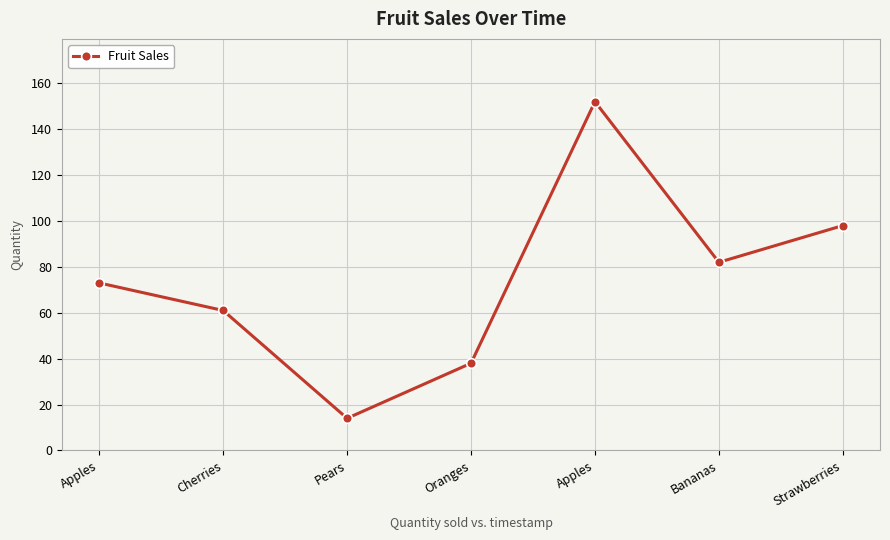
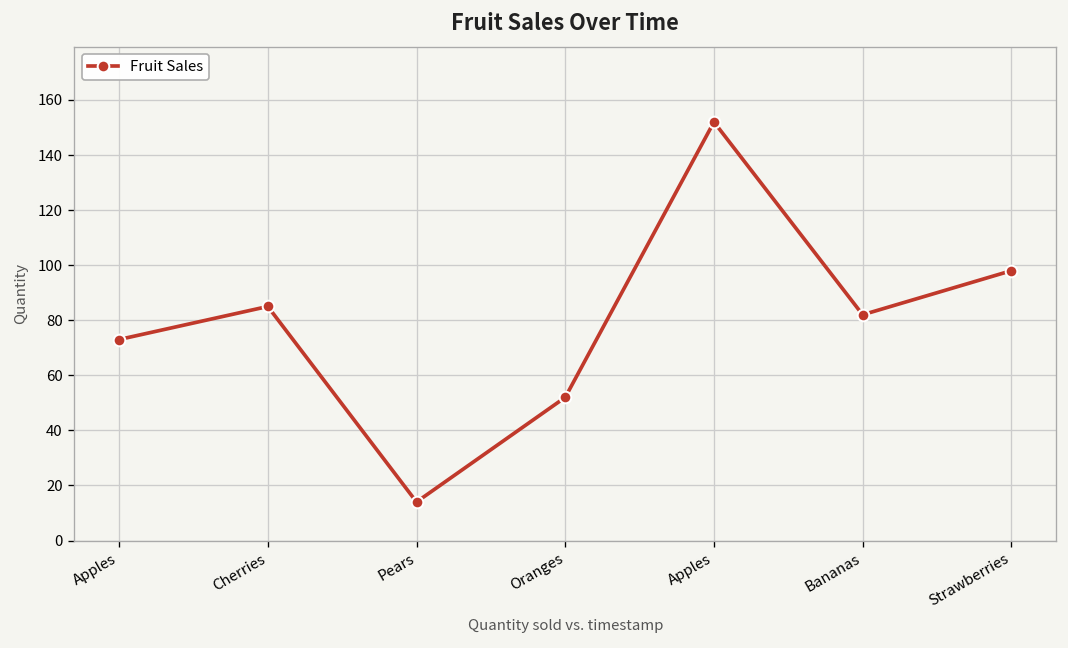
  {
-   "Cherries": 61,
+   "Cherries": 85,
    "Pears": 14,
-   "Oranges": 38,
+   "Oranges": 52,
    "Bananas": 82,
    "Strawberries": 98
  }
